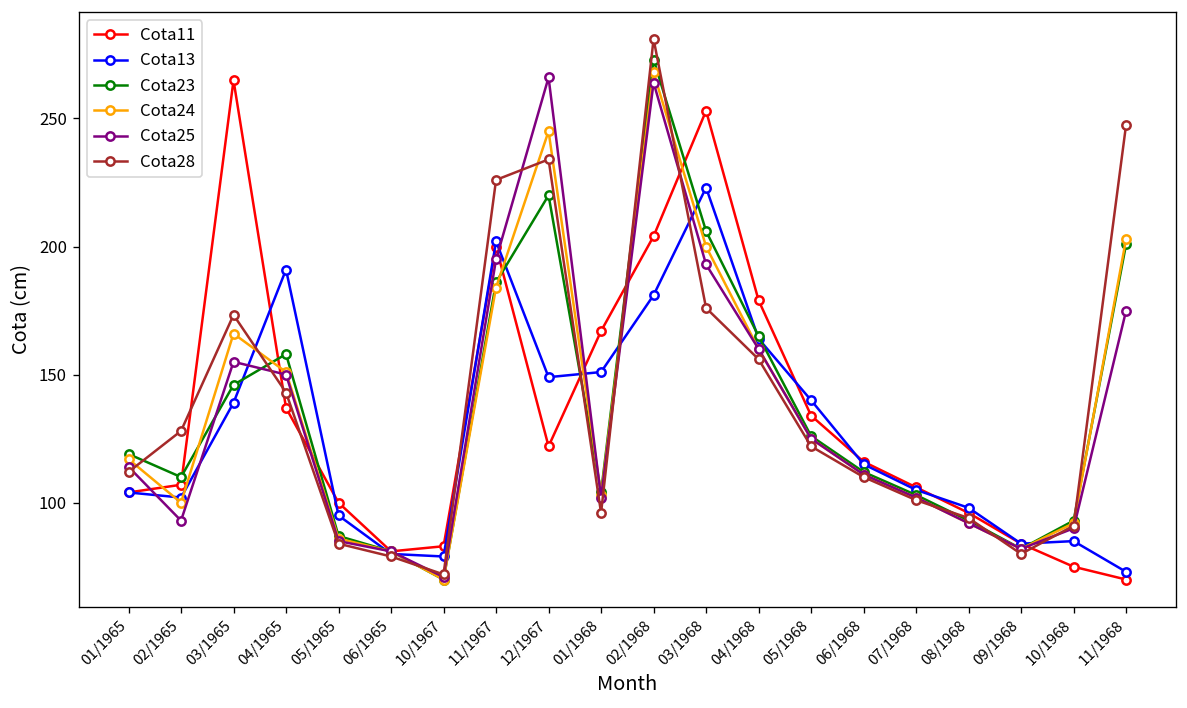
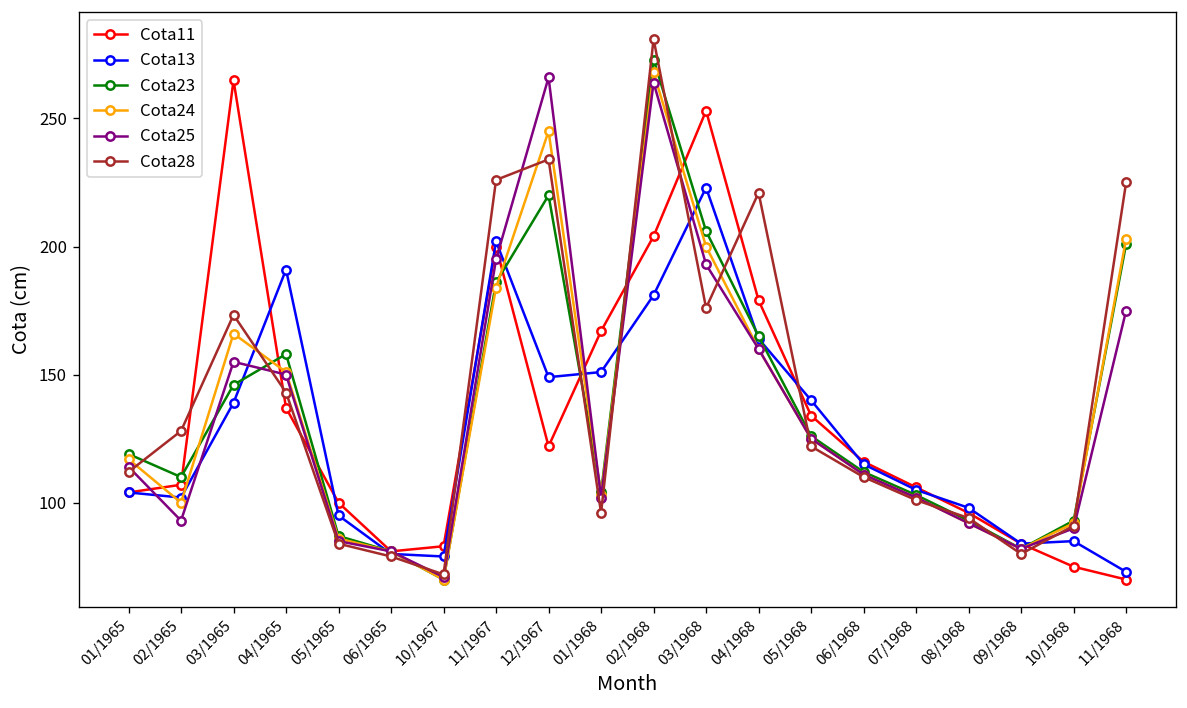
  {
    "Cota11": {
      "02/1965": 107,
      "03/1965": 265,
      "04/1965": 137,
      "05/1965": 100,
      "10/1967": 83,
      "11/1967": 200,
      "12/1967": 122,
      "01/1968": 167,
      "02/1968": 204,
      "03/1968": 253,
      "04/1968": 179,
      "05/1968": 134,
      "08/1968": 96,
      "10/1968": 75,
      "11/1968": 70
    },
    "Cota13": {
      "02/1965": 102,
      "03/1965": 139,
      "04/1965": 191,
      "05/1965": 95,
      "10/1967": 79,
      "11/1967": 202,
      "12/1967": 149,
      "01/1968": 151,
      "02/1968": 181,
      "03/1968": 223,
      "05/1968": 140,
      "08/1968": 98,
      "10/1968": 85,
      "11/1968": 73
    },
    "Cota23": {
      "01/1965": 119,
      "02/1965": 110,
      "03/1965": 146,
      "04/1965": 158,
      "11/1967": 186,
      "12/1967": 220,
      "02/1968": 273,
      "03/1968": 206,
      "11/1968": 201
    },
    "Cota24": {
      "01/1965": 117,
      "02/1965": 100,
      "03/1965": 166,
      "11/1967": 184,
      "12/1967": 245,
      "02/1968": 268,
      "03/1968": 200,
      "11/1968": 203
    },
    "Cota25": {
      "01/1965": 114,
      "02/1965": 93,
      "03/1965": 155,
      "11/1967": 195,
      "12/1967": 266,
      "02/1968": 264,
      "03/1968": 193,
      "11/1968": 175
    },
    "Cota28": {
      "01/1965": 112,
      "02/1965": 128,
      "03/1965": 173,
      "04/1965": 143,
      "11/1967": 226,
      "12/1967": 234,
      "01/1968": 96,
      "02/1968": 281,
      "03/1968": 176,
-     "04/1968": 156,
+     "04/1968": 221,
      "05/1968": 122,
      "09/1968": 80,
-     "11/1968": 248
+     "11/1968": 225
    }
  }
